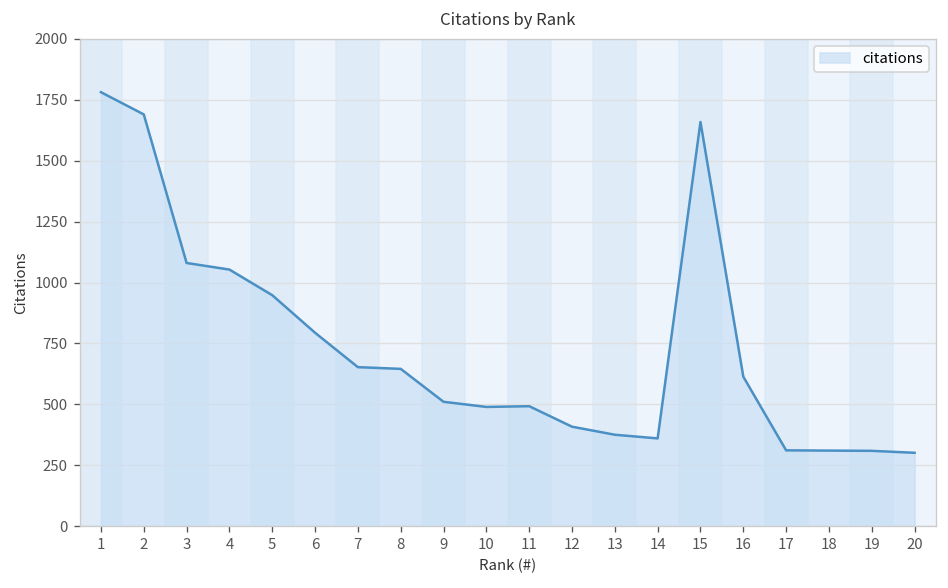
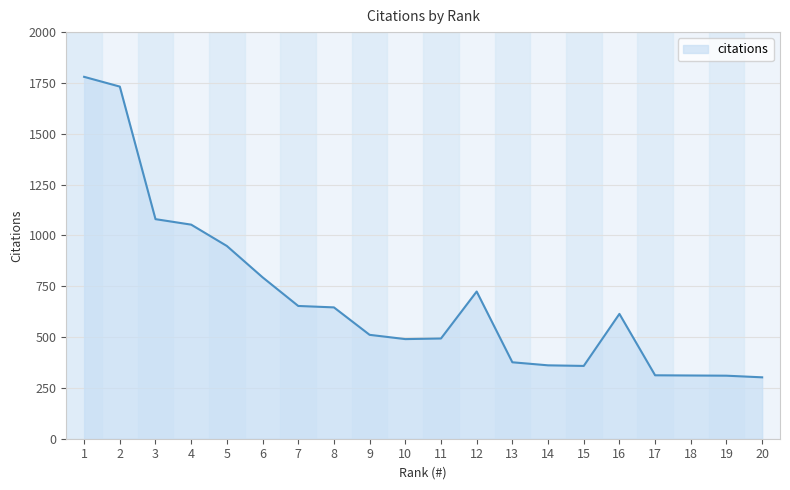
  {
    "1": 1780,
-   "2": 1690,
+   "2": 1730,
    "3": 1080,
    "4": 1050,
    "5": 950,
    "6": 790,
    "7": 650,
    "8": 650,
    "9": 510,
    "10": 490,
    "11": 490,
-   "12": 410,
+   "12": 720,
    "13": 380,
    "14": 360,
-   "15": 1660,
+   "15": 360,
    "16": 610,
    "17": 310,
    "18": 310,
    "19": 310,
    "20": 300
  }
